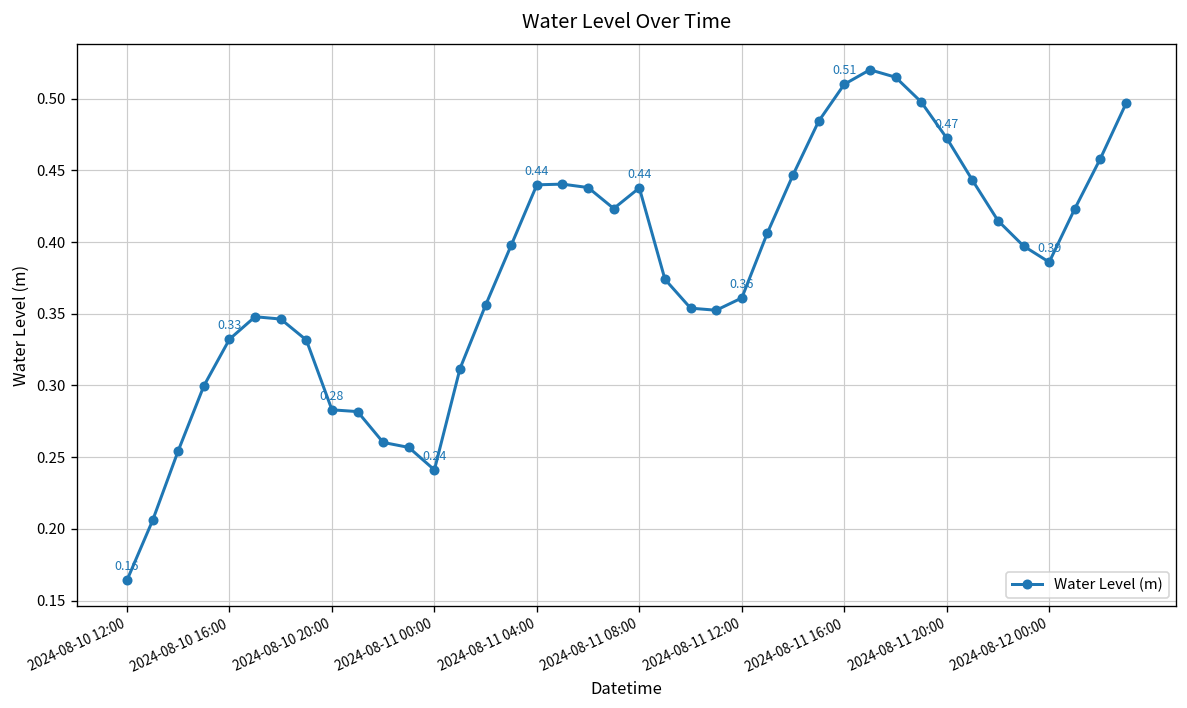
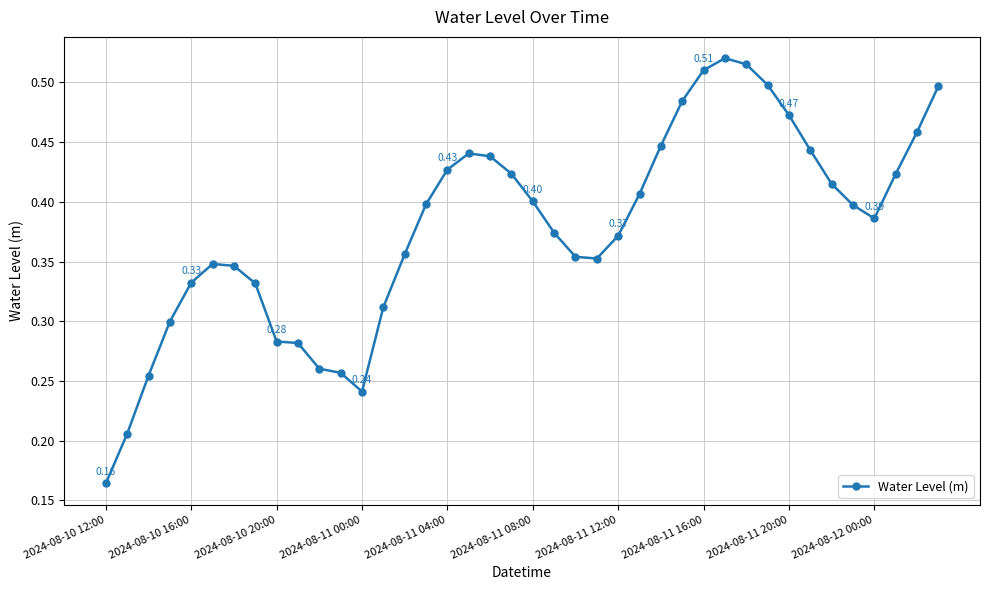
  {
    "2024-08-10 12:00": 0.16,
    "2024-08-10 16:00": 0.33,
    "2024-08-10 20:00": 0.28,
    "2024-08-11 00:00": 0.24,
-   "2024-08-11 04:00": 0.44,
-   "2024-08-11 08:00": 0.44,
-   "2024-08-11 12:00": 0.36,
+   "2024-08-11 04:00": 0.43,
+   "2024-08-11 08:00": 0.40,
+   "2024-08-11 12:00": 0.37,
    "2024-08-11 16:00": 0.51,
    "2024-08-11 20:00": 0.47,
    "2024-08-12 00:00": 0.39
  }
